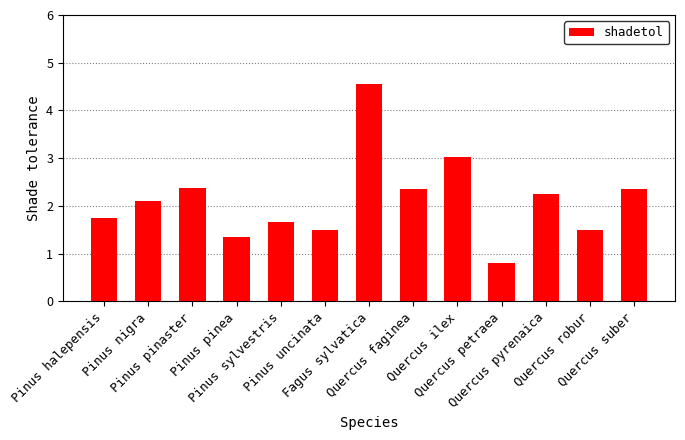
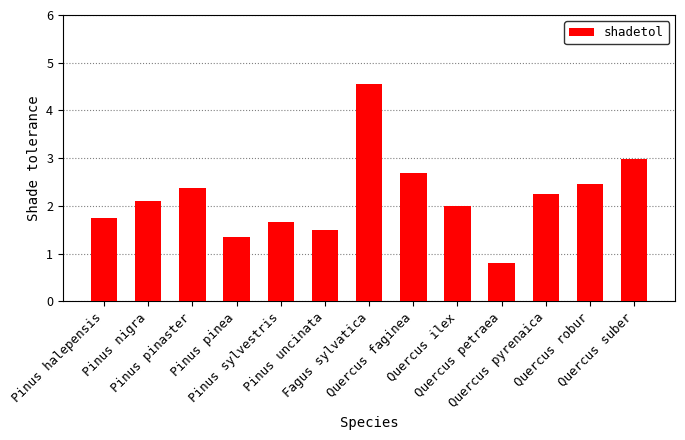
  {
    "Pinus halepensis": 1.8,
    "Pinus nigra": 2.1,
    "Pinus pinaster": 2.4,
    "Pinus pinea": 1.4,
    "Pinus sylvestris": 1.7,
    "Pinus uncinata": 1.5,
    "Fagus sylvatica": 4.6,
-   "Quercus faginea": 2.4,
-   "Quercus ilex": 3.0,
+   "Quercus faginea": 2.7,
+   "Quercus ilex": 2.0,
    "Quercus petraea": 0.8,
    "Quercus pyrenaica": 2.2,
-   "Quercus robur": 1.5,
-   "Quercus suber": 2.4
+   "Quercus robur": 2.5,
+   "Quercus suber": 3.0
  }
